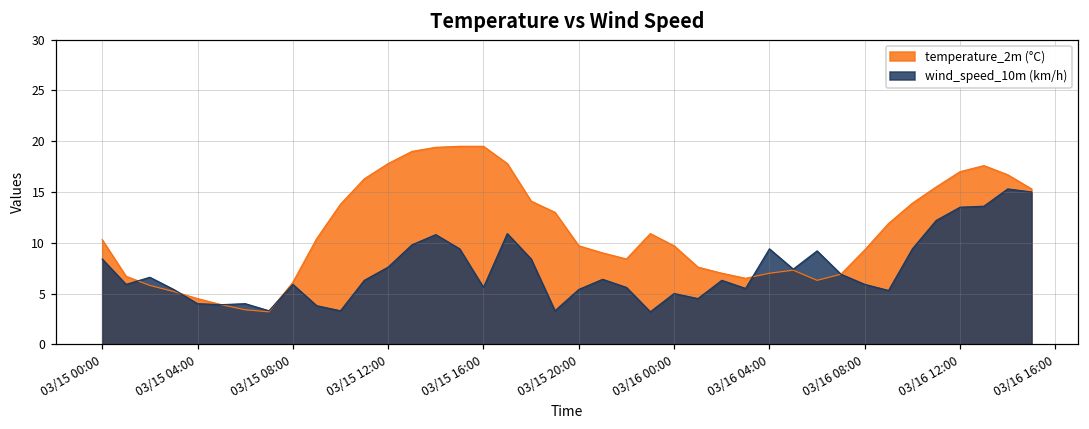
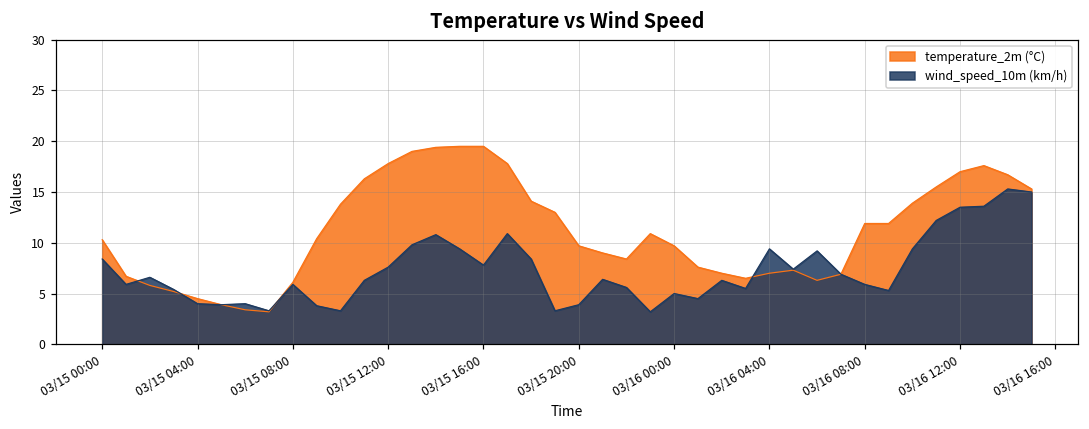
  {
    "temperature_2m (°C)": {
      "03/15 00:00": 10,
      "03/15 04:00": 5,
      "03/15 12:00": 18,
      "03/15 16:00": 20,
      "03/15 20:00": 10,
      "03/16 00:00": 10,
      "03/16 04:00": 7,
-     "03/16 08:00": 9,
+     "03/16 08:00": 12,
      "03/16 12:00": 17
    },
    "wind_speed_10m (km/h)": {
      "03/15 00:00": 8,
      "03/15 04:00": 4,
      "03/15 12:00": 8,
-     "03/15 16:00": 6,
-     "03/15 20:00": 5,
+     "03/15 16:00": 8,
+     "03/15 20:00": 4,
      "03/16 00:00": 5,
      "03/16 04:00": 9,
      "03/16 08:00": 6,
      "03/16 12:00": 14
    }
  }
